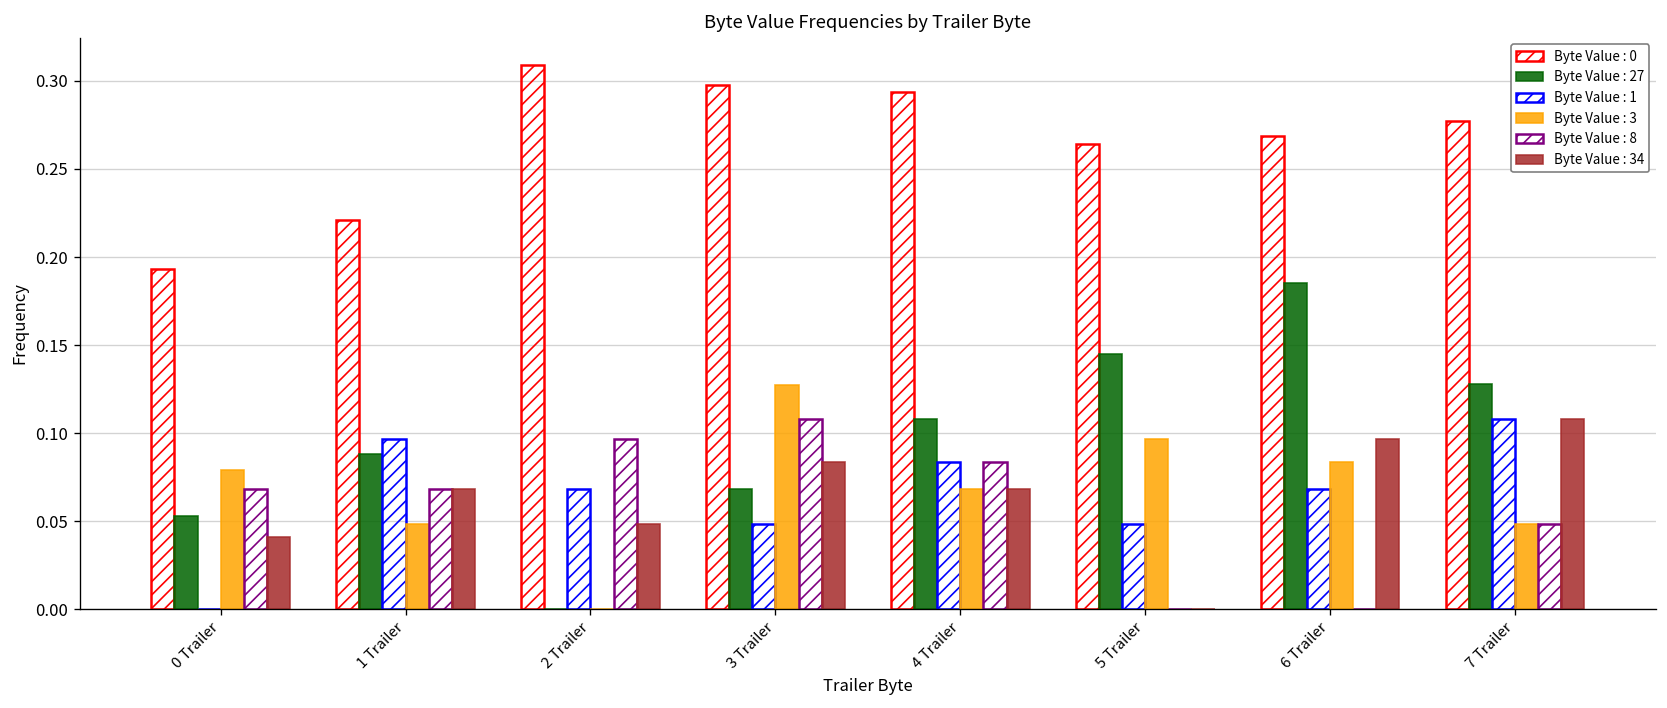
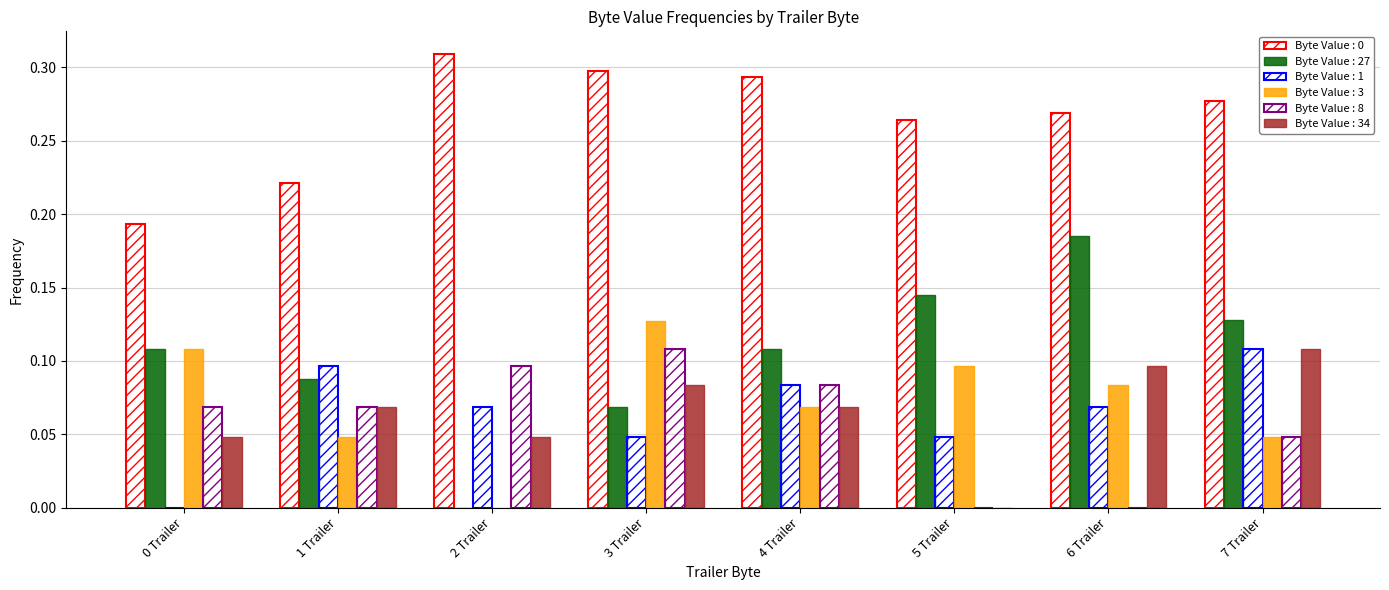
  {
    "Byte Value : 27": {
-     "0 Trailer": 0.053,
+     "0 Trailer": 0.108,
      "1 Trailer": 0.088,
      "2 Trailer": 0.000,
      "3 Trailer": 0.068,
      "4 Trailer": 0.108,
      "5 Trailer": 0.145,
      "6 Trailer": 0.185,
      "7 Trailer": 0.128
    },
    "Byte Value : 3": {
-     "0 Trailer": 0.079,
+     "0 Trailer": 0.108,
      "1 Trailer": 0.048,
      "2 Trailer": 0.000,
      "3 Trailer": 0.127,
      "4 Trailer": 0.068,
      "5 Trailer": 0.097,
      "6 Trailer": 0.084,
      "7 Trailer": 0.048
    },
    "Byte Value : 34": {
-     "0 Trailer": 0.041,
+     "0 Trailer": 0.048,
      "1 Trailer": 0.068,
      "2 Trailer": 0.048,
      "3 Trailer": 0.084,
      "4 Trailer": 0.068,
      "5 Trailer": 0.000,
      "6 Trailer": 0.097,
      "7 Trailer": 0.108
    }
  }
